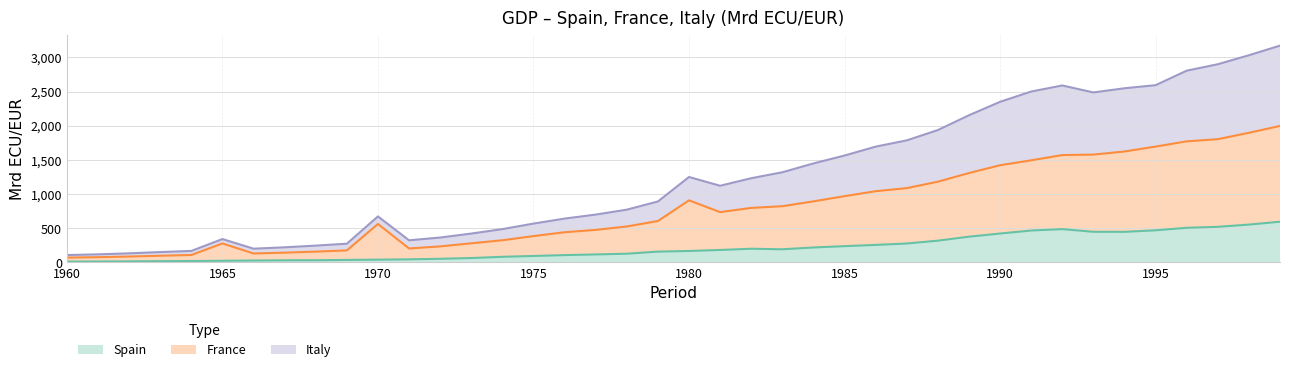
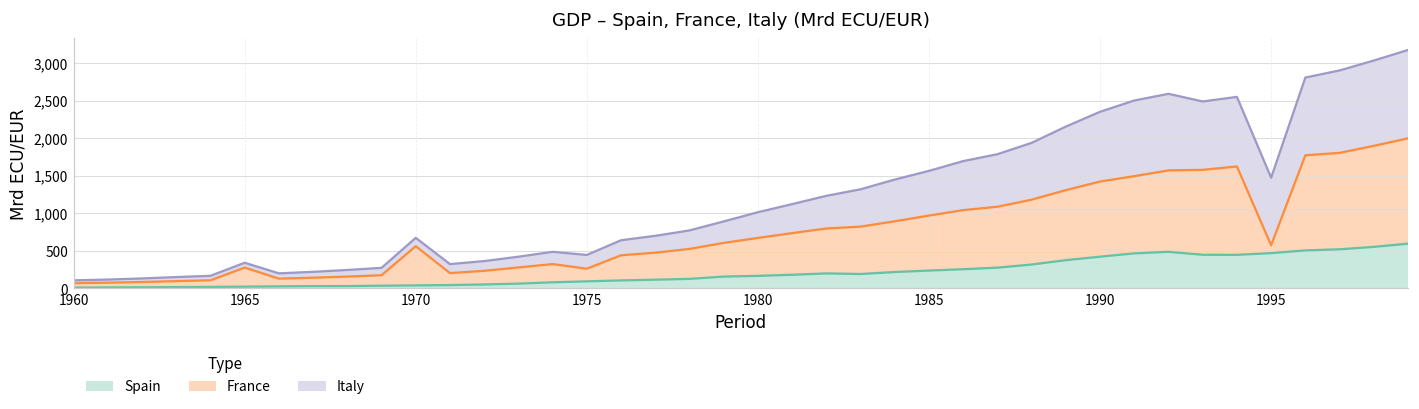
  {
    "France": {
      "1965": "300",
      "1970": "500",
-     "1975": "300",
-     "1980": "700",
+     "1975": "200",
+     "1980": "500",
      "1985": "700",
      "1990": "1,000",
-     "1995": "1,200"
+     "1995": "100"
    }
  }
